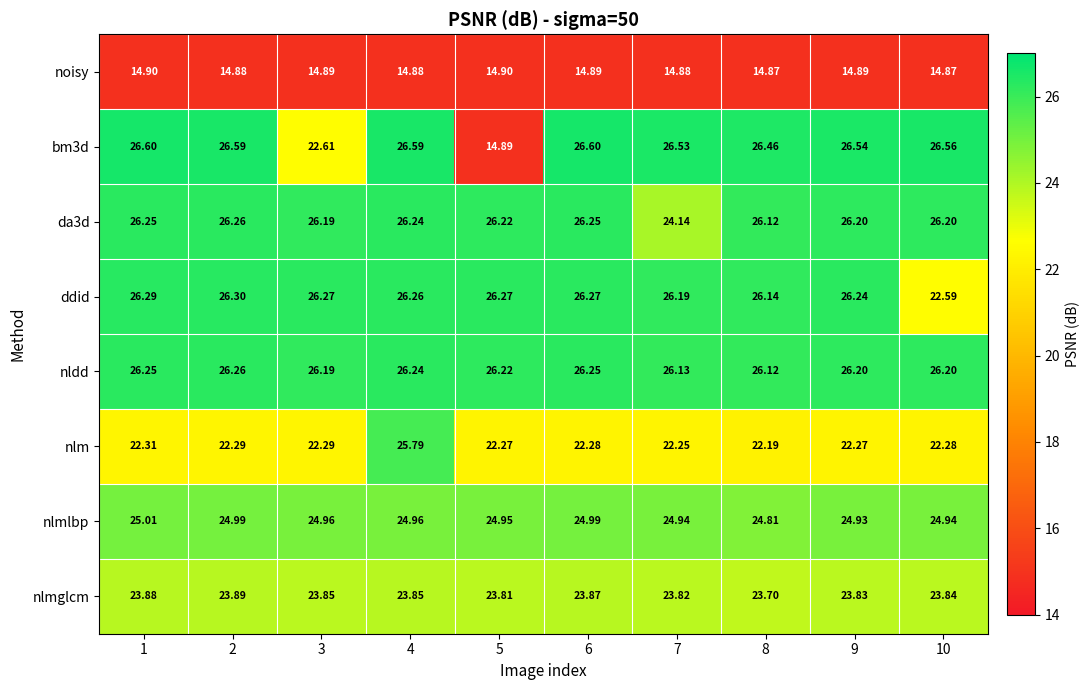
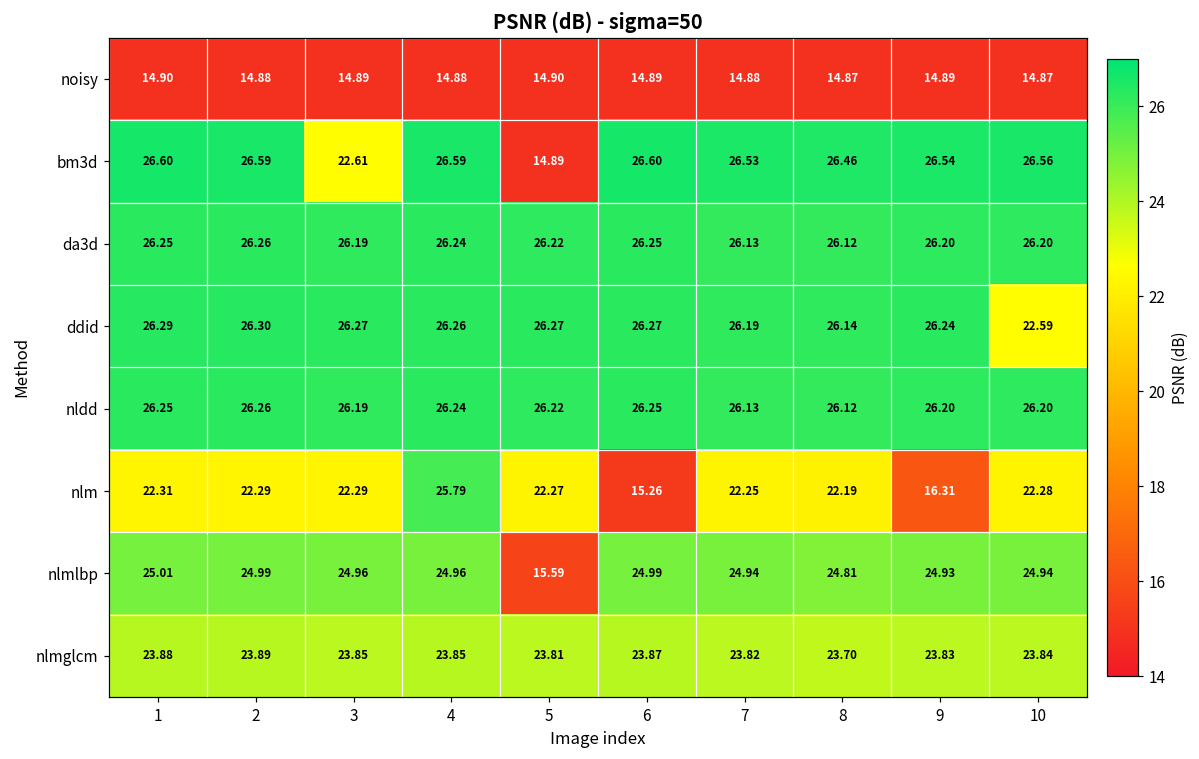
  {
    "noisy": {
      "1": 14.90,
      "2": 14.88,
      "3": 14.89,
      "4": 14.88,
      "5": 14.90,
      "6": 14.89,
      "7": 14.88,
      "8": 14.87,
      "9": 14.89,
      "10": 14.87
    },
    "bm3d": {
      "1": 26.60,
      "2": 26.59,
      "3": 22.61,
      "4": 26.59,
      "5": 14.89,
      "6": 26.60,
      "7": 26.53,
      "8": 26.46,
      "9": 26.54,
      "10": 26.56
    },
    "da3d": {
      "1": 26.25,
      "2": 26.26,
      "3": 26.19,
      "4": 26.24,
      "5": 26.22,
      "6": 26.25,
-     "7": 24.14,
+     "7": 26.13,
      "8": 26.12,
      "9": 26.20,
      "10": 26.20
    },
    "ddid": {
      "1": 26.29,
      "2": 26.30,
      "3": 26.27,
      "4": 26.26,
      "5": 26.27,
      "6": 26.27,
      "7": 26.19,
      "8": 26.14,
      "9": 26.24,
      "10": 22.59
    },
    "nldd": {
      "1": 26.25,
      "2": 26.26,
      "3": 26.19,
      "4": 26.24,
      "5": 26.22,
      "6": 26.25,
      "7": 26.13,
      "8": 26.12,
      "9": 26.20,
      "10": 26.20
    },
    "nlm": {
      "1": 22.31,
      "2": 22.29,
      "3": 22.29,
      "4": 25.79,
      "5": 22.27,
-     "6": 22.28,
+     "6": 15.26,
      "7": 22.25,
      "8": 22.19,
-     "9": 22.27,
+     "9": 16.31,
      "10": 22.28
    },
    "nlmlbp": {
      "1": 25.01,
      "2": 24.99,
      "3": 24.96,
      "4": 24.96,
-     "5": 24.95,
+     "5": 15.59,
      "6": 24.99,
      "7": 24.94,
      "8": 24.81,
      "9": 24.93,
      "10": 24.94
    },
    "nlmglcm": {
      "1": 23.88,
      "2": 23.89,
      "3": 23.85,
      "4": 23.85,
      "5": 23.81,
      "6": 23.87,
      "7": 23.82,
      "8": 23.70,
      "9": 23.83,
      "10": 23.84
    }
  }
